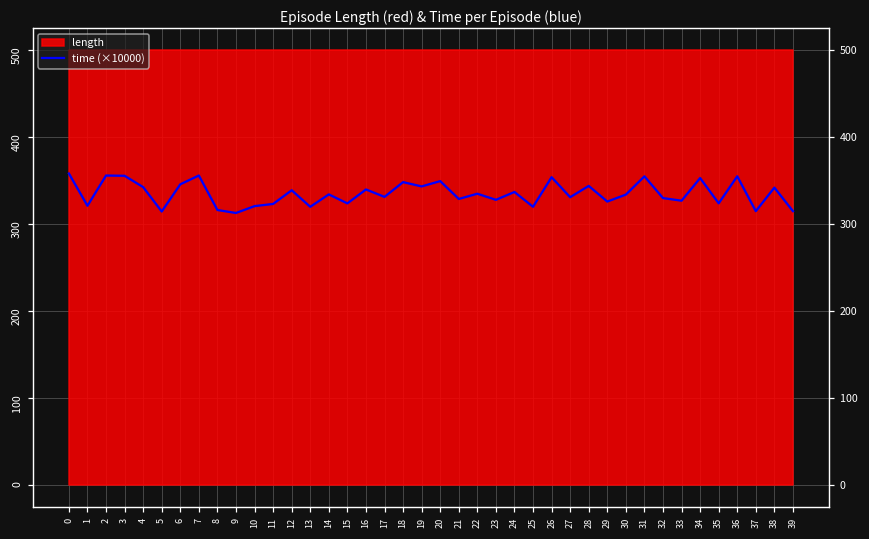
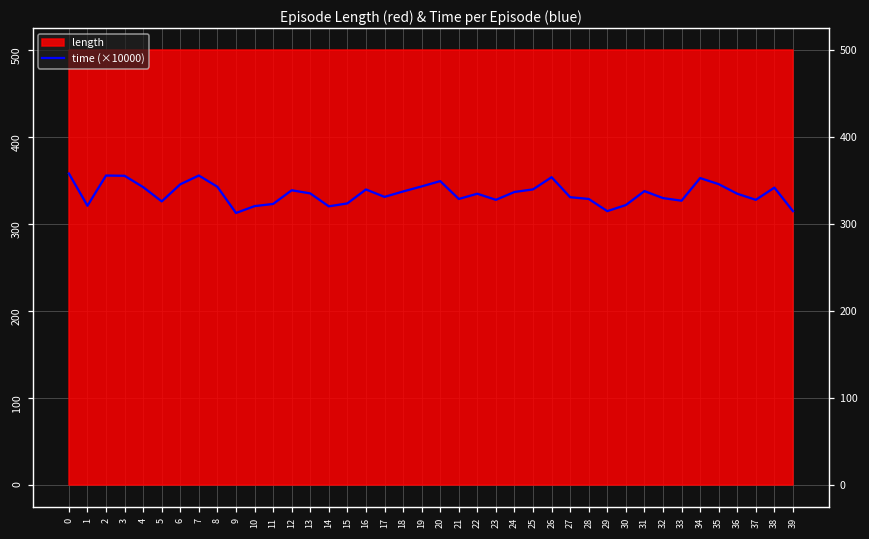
  {
    "time (×10000)": {
      "0": 360,
      "1": 320,
      "2": 360,
      "3": 360,
      "4": 340,
-     "5": 310,
+     "5": 330,
      "6": 350,
      "7": 360,
-     "8": 320,
+     "8": 340,
      "9": 310,
      "10": 320,
      "11": 320,
      "12": 340,
-     "13": 320,
-     "14": 330,
+     "13": 340,
+     "14": 320,
      "15": 320,
      "16": 340,
      "17": 330,
-     "18": 350,
+     "18": 340,
      "19": 340,
      "20": 350,
      "21": 330,
      "22": 340,
      "23": 330,
      "24": 340,
-     "25": 320,
+     "25": 340,
      "26": 350,
      "27": 330,
-     "28": 340,
-     "29": 330,
-     "30": 330,
-     "31": 350,
+     "28": 330,
+     "29": 320,
+     "30": 320,
+     "31": 340,
      "32": 330,
      "33": 330,
      "34": 350,
-     "35": 320,
-     "36": 350,
-     "37": 320,
+     "35": 350,
+     "36": 340,
+     "37": 330,
      "38": 340,
      "39": 320
    },
    "length": {
      "5": 500,
      "6": 500,
      "7": 500,
      "8": 500,
      "9": 500,
      "10": 500,
      "11": 500,
      "12": 500,
      "13": 500,
      "14": 500,
      "15": 500,
      "16": 500,
      "17": 500,
      "18": 500,
      "19": 500,
      "20": 500,
      "21": 500,
      "22": 500,
      "23": 500,
      "24": 500,
      "25": 500,
      "26": 500,
      "27": 500,
      "28": 500,
      "29": 500,
      "30": 500,
      "31": 500,
      "32": 500,
      "33": 500,
      "34": 500,
      "35": 500,
      "36": 500,
      "37": 500,
      "38": 500,
      "39": 500
    }
  }
